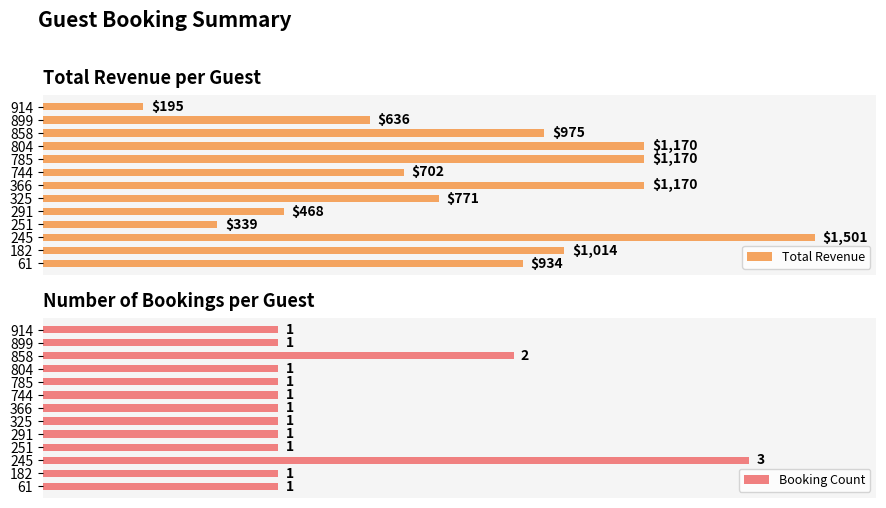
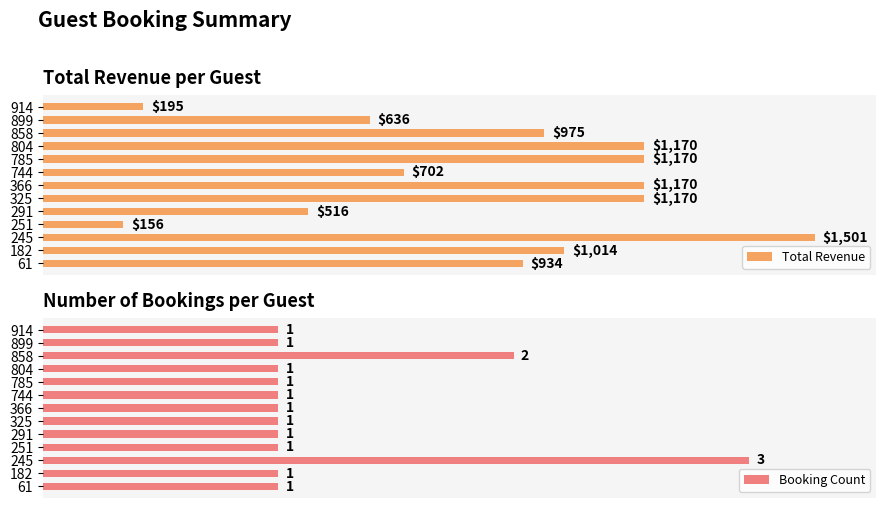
  {
    "Total Revenue per Guest": {
      "914": "$195",
      "899": "$636",
      "858": "$975",
      "804": "$1,170",
      "785": "$1,170",
      "744": "$702",
      "366": "$1,170",
-     "325": "$771",
-     "291": "$468",
-     "251": "$339",
+     "325": "$1,170",
+     "291": "$516",
+     "251": "$156",
      "245": "$1,501",
      "182": "$1,014",
      "61": "$934"
    },
    "Number of Bookings per Guest": {
      "914": "1",
      "899": "1",
      "858": "2",
      "804": "1",
      "785": "1",
      "744": "1",
      "366": "1",
      "325": "1",
      "291": "1",
      "251": "1",
      "245": "3",
      "182": "1",
      "61": "1"
    }
  }
